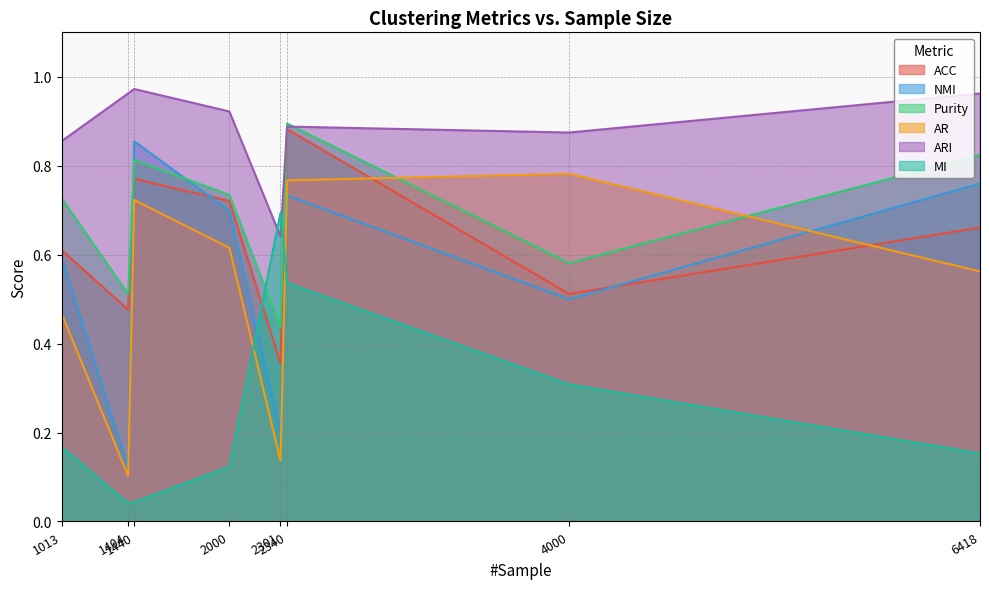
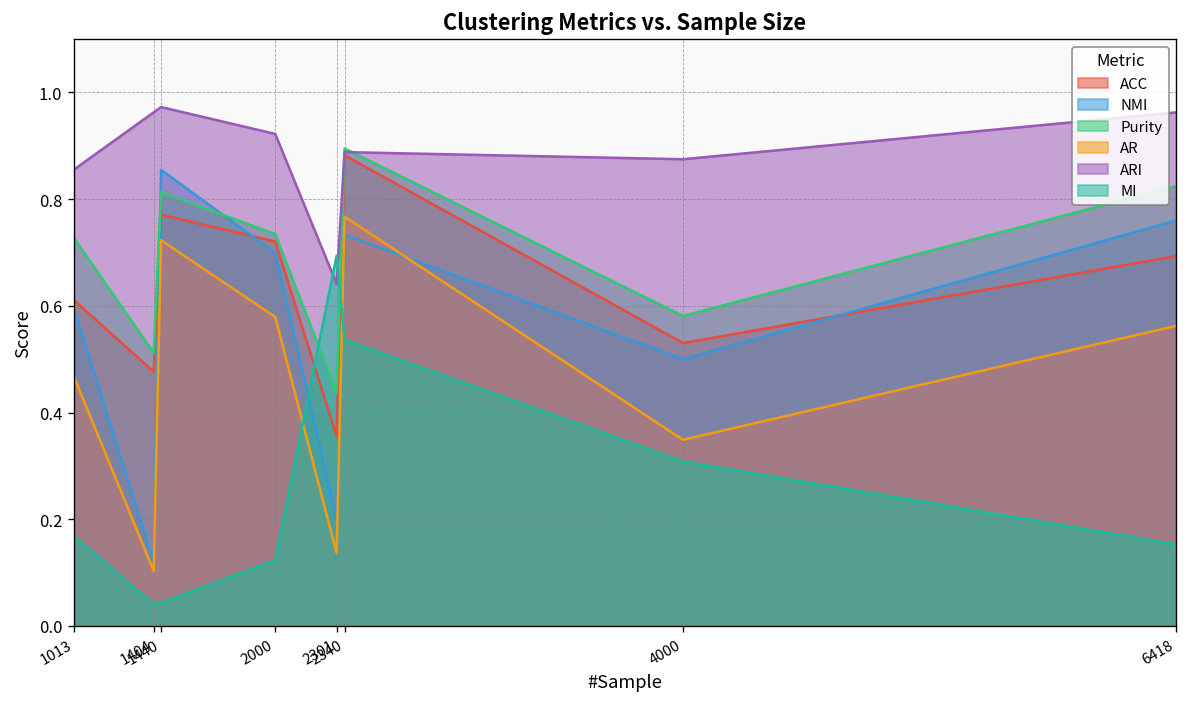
  {
    "ACC": {
      "1013": 0.61,
      "1404": 0.48,
      "1440": 0.77,
      "2000": 0.72,
      "2301": 0.36,
      "2340": 0.88,
-     "4000": 0.51,
-     "6418": 0.66
+     "4000": 0.53,
+     "6418": 0.69
    },
    "NMI": {
      "1013": 0.59,
      "1404": 0.12,
      "1440": 0.85,
      "2000": 0.70,
      "2301": 0.20,
      "2340": 0.73,
      "4000": 0.50,
      "6418": 0.76
    },
    "AR": {
      "1013": 0.47,
      "1404": 0.10,
      "1440": 0.72,
-     "2000": 0.62,
+     "2000": 0.58,
      "2301": 0.14,
      "2340": 0.77,
-     "4000": 0.78,
+     "4000": 0.35,
      "6418": 0.56
    },
    "ARI": {
      "1013": 0.86,
      "1404": 0.96,
      "1440": 0.97,
      "2000": 0.92,
      "2301": 0.64,
      "2340": 0.89,
      "4000": 0.87,
      "6418": 0.96
    }
  }
